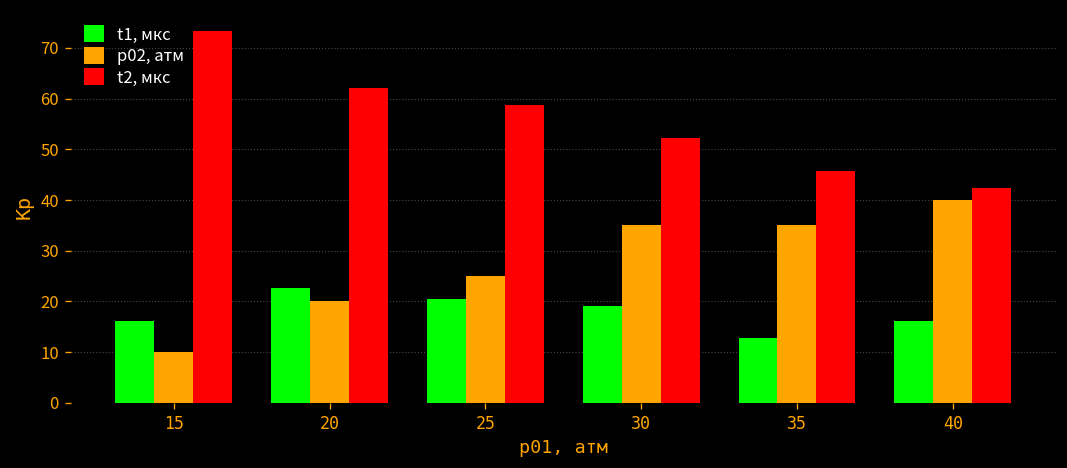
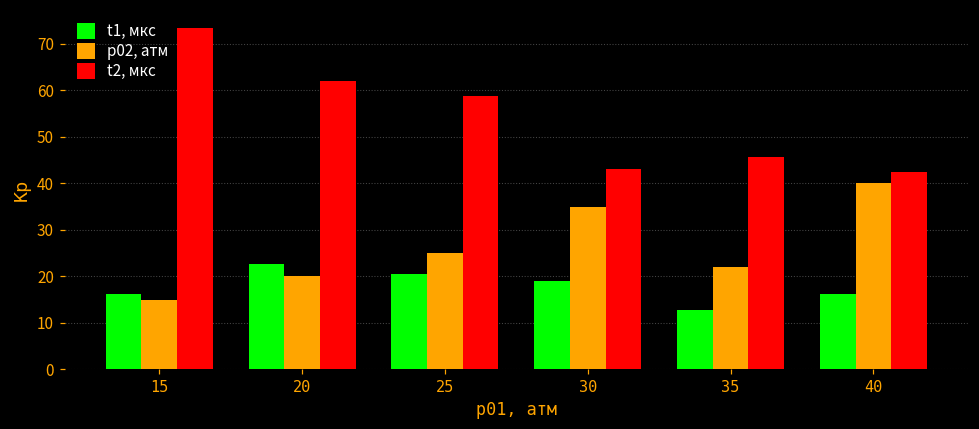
  {
    "t1, мкс": {
      "15": 16,
      "20": 23,
      "25": 21,
      "30": 19,
      "35": 13,
      "40": 16
    },
    "p02, атм": {
-     "15": 10,
+     "15": 15,
      "20": 20,
      "25": 25,
      "30": 35,
-     "35": 35,
+     "35": 22,
      "40": 40
    },
    "t2, мкс": {
      "15": 73,
      "20": 62,
      "25": 59,
-     "30": 52,
+     "30": 43,
      "35": 46,
      "40": 42
    }
  }
